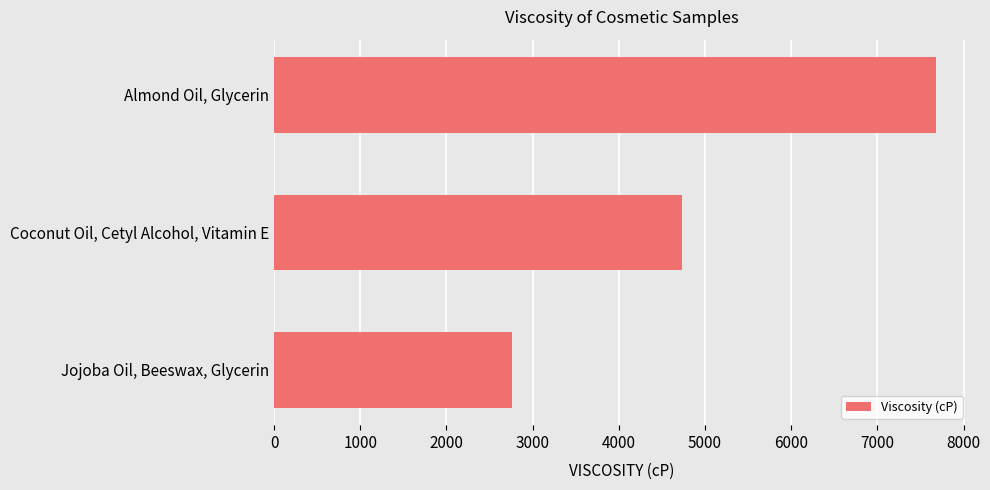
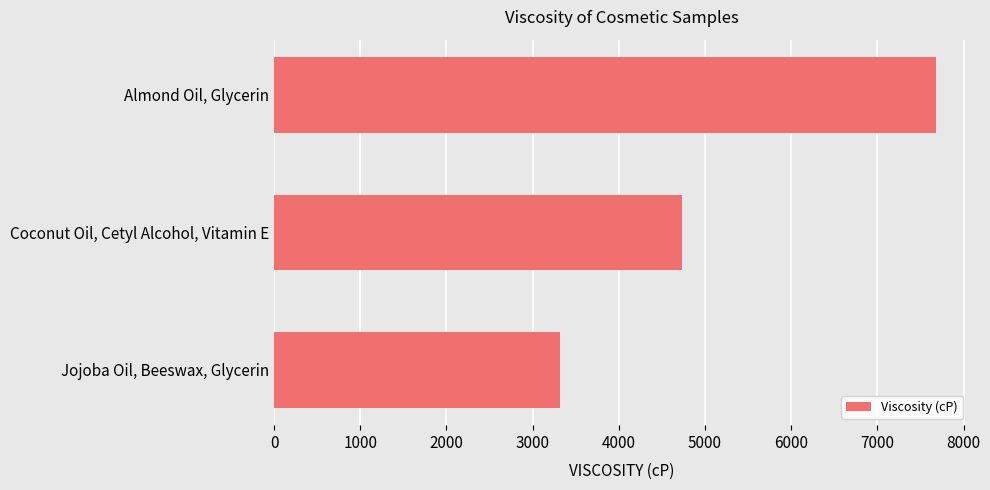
  {
    "Almond Oil, Glycerin": 7700,
    "Coconut Oil, Cetyl Alcohol, Vitamin E": 4700,
-   "Jojoba Oil, Beeswax, Glycerin": 2800
+   "Jojoba Oil, Beeswax, Glycerin": 3300
  }
